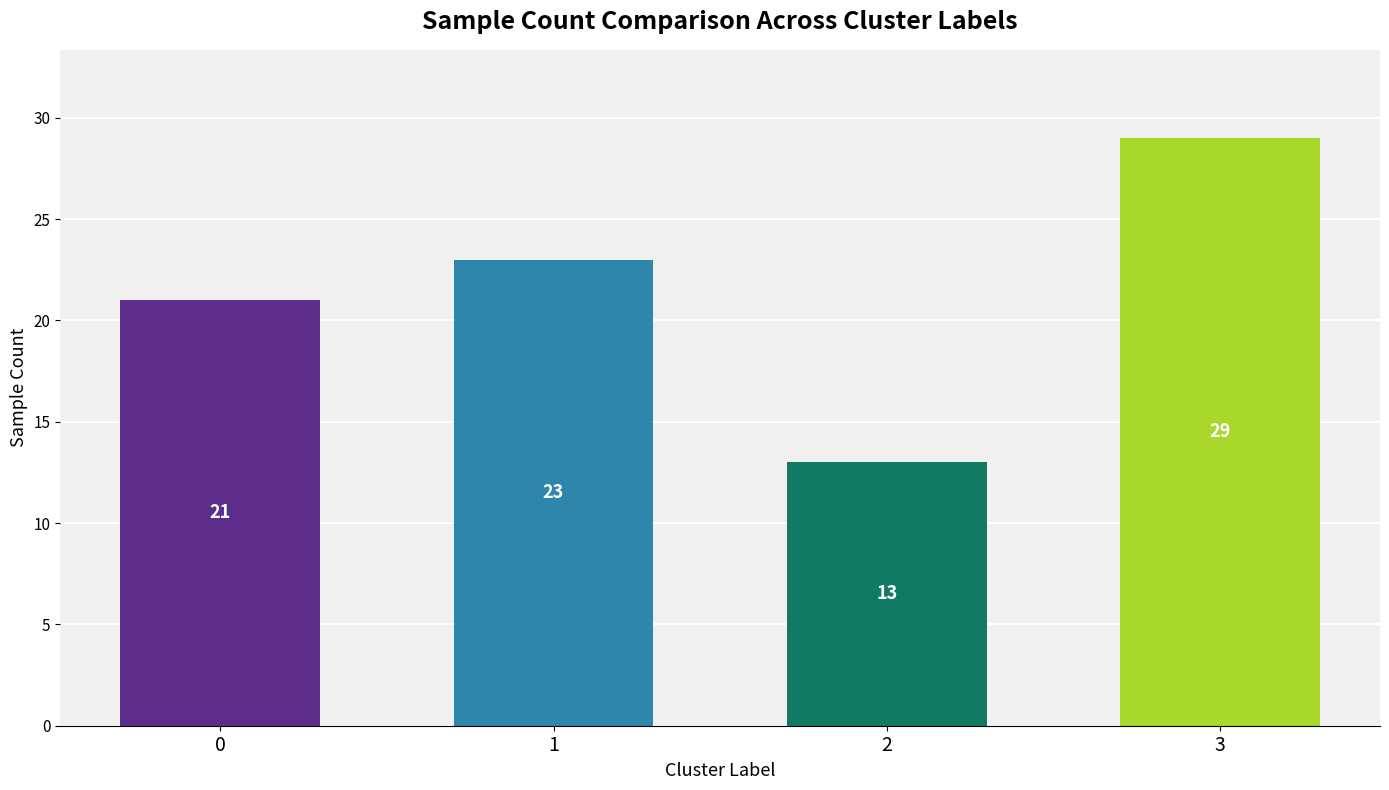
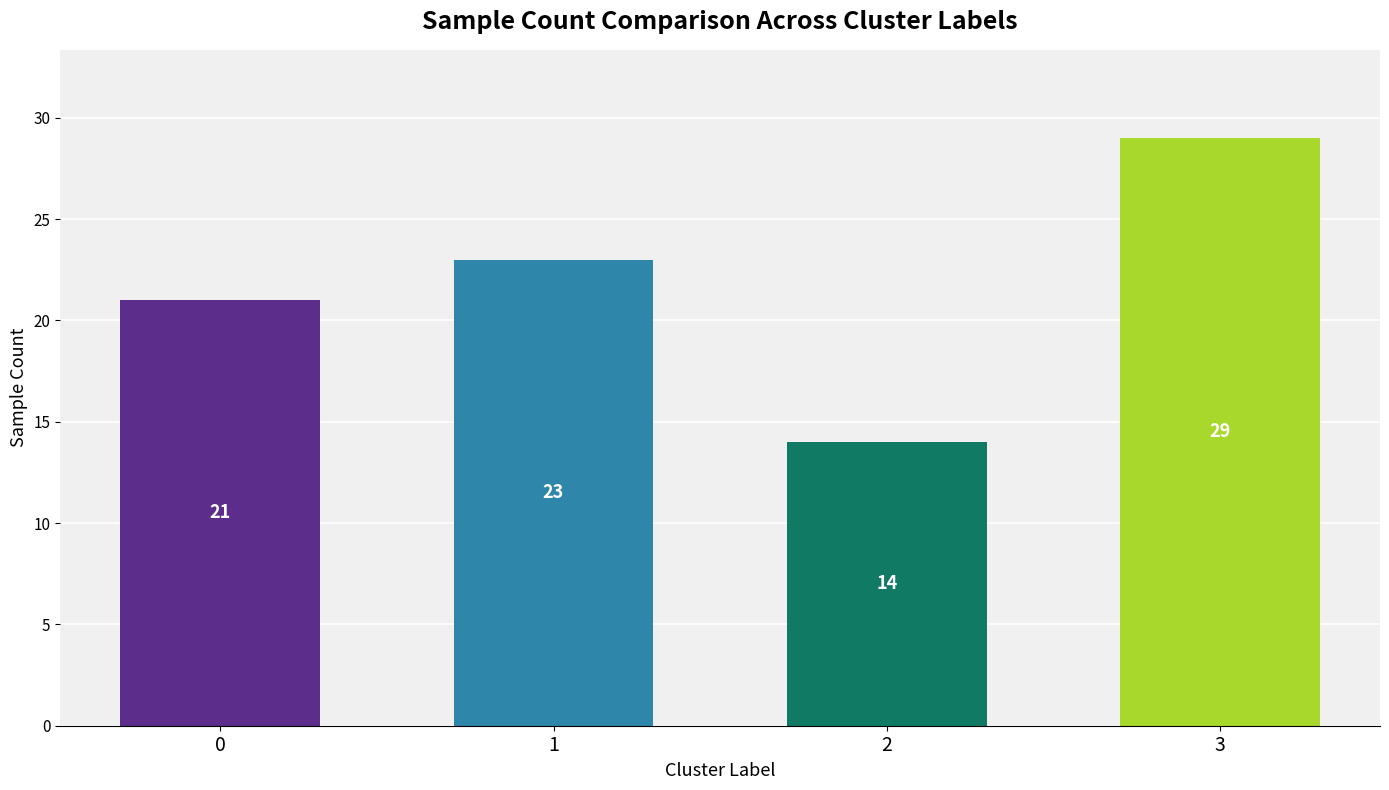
  {
    "0": 21,
    "1": 23,
-   "2": 13,
+   "2": 14,
    "3": 29
  }
